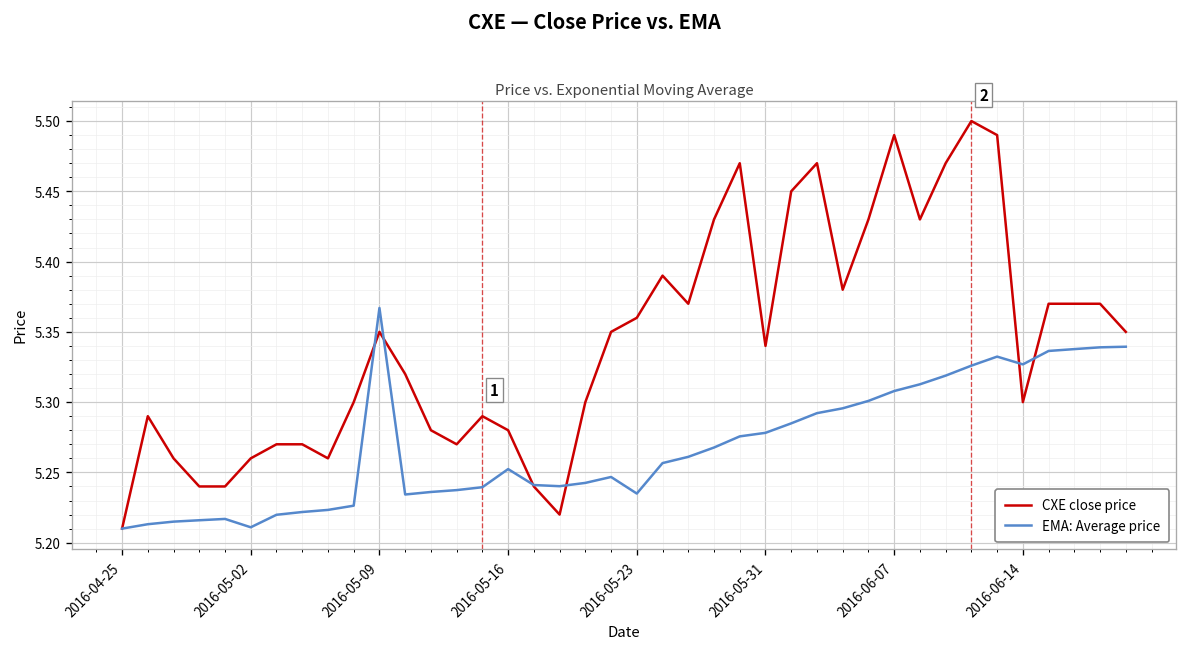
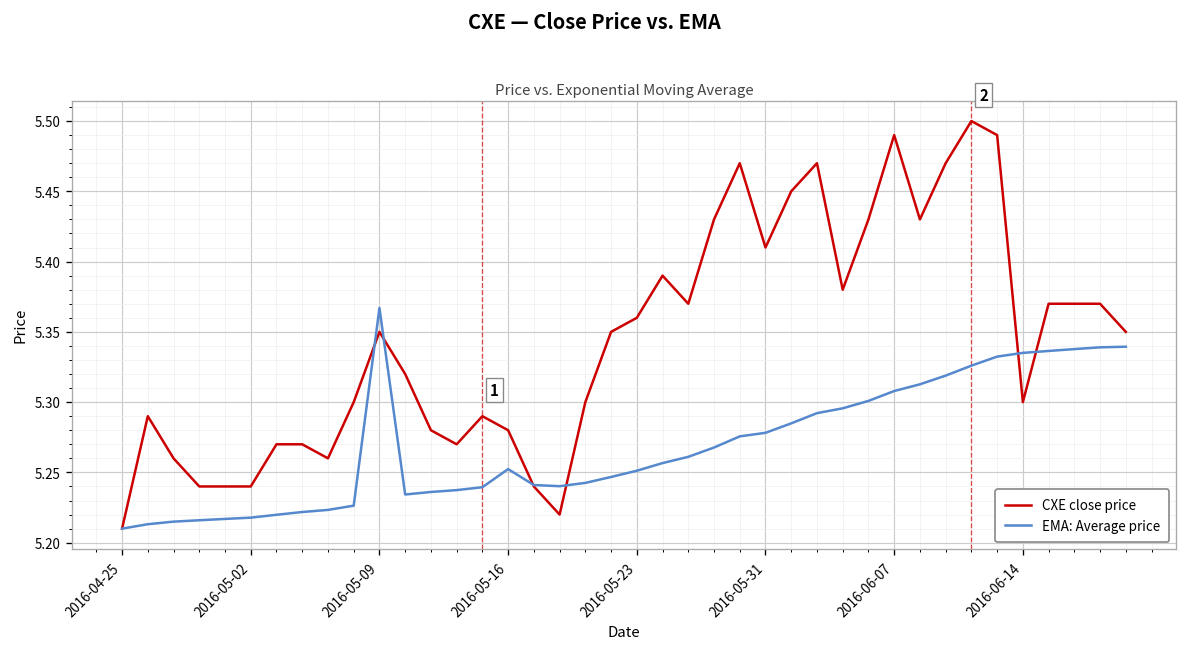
  {
    "CXE close price": {
-     "2016-05-02": 5.26,
+     "2016-05-02": 5.24,
      "2016-05-09": 5.35,
      "2016-05-16": 5.28,
      "2016-05-23": 5.36,
-     "2016-05-31": 5.34,
+     "2016-05-31": 5.41,
      "2016-06-07": 5.49,
      "2016-06-14": 5.30
    },
    "EMA: Average price": {
-     "2016-05-02": 5.211,
+     "2016-05-02": 5.218,
      "2016-05-09": 5.367,
      "2016-05-16": 5.252,
-     "2016-05-23": 5.235,
+     "2016-05-23": 5.251,
      "2016-05-31": 5.278,
      "2016-06-07": 5.308,
-     "2016-06-14": 5.327
+     "2016-06-14": 5.335
    }
  }
